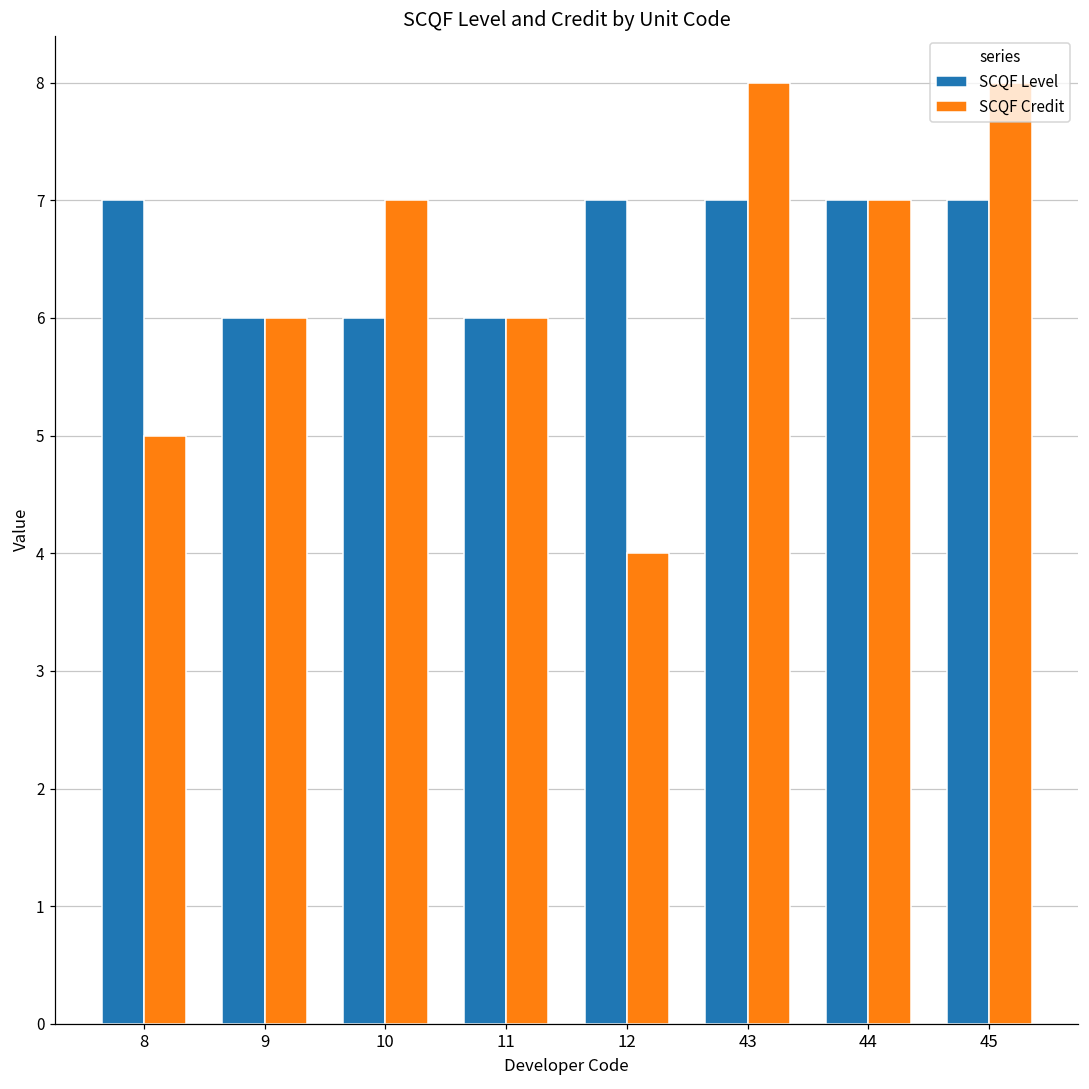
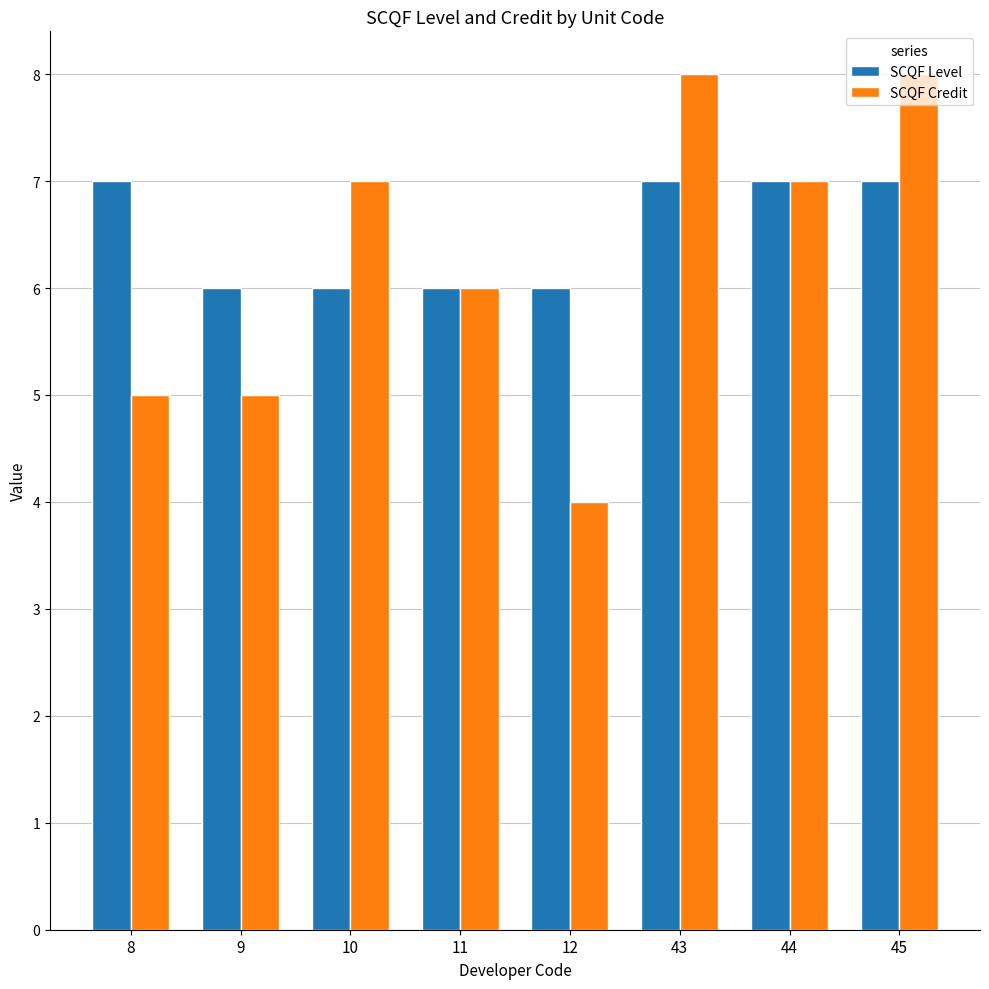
  {
    "SCQF Level": {
      "8": 7,
      "9": 6,
      "10": 6,
      "11": 6,
-     "12": 7,
+     "12": 6,
      "43": 7,
      "44": 7,
      "45": 7
    },
    "SCQF Credit": {
      "8": 5,
-     "9": 6,
+     "9": 5,
      "10": 7,
      "11": 6,
      "12": 4,
      "43": 8,
      "44": 7
    }
  }
